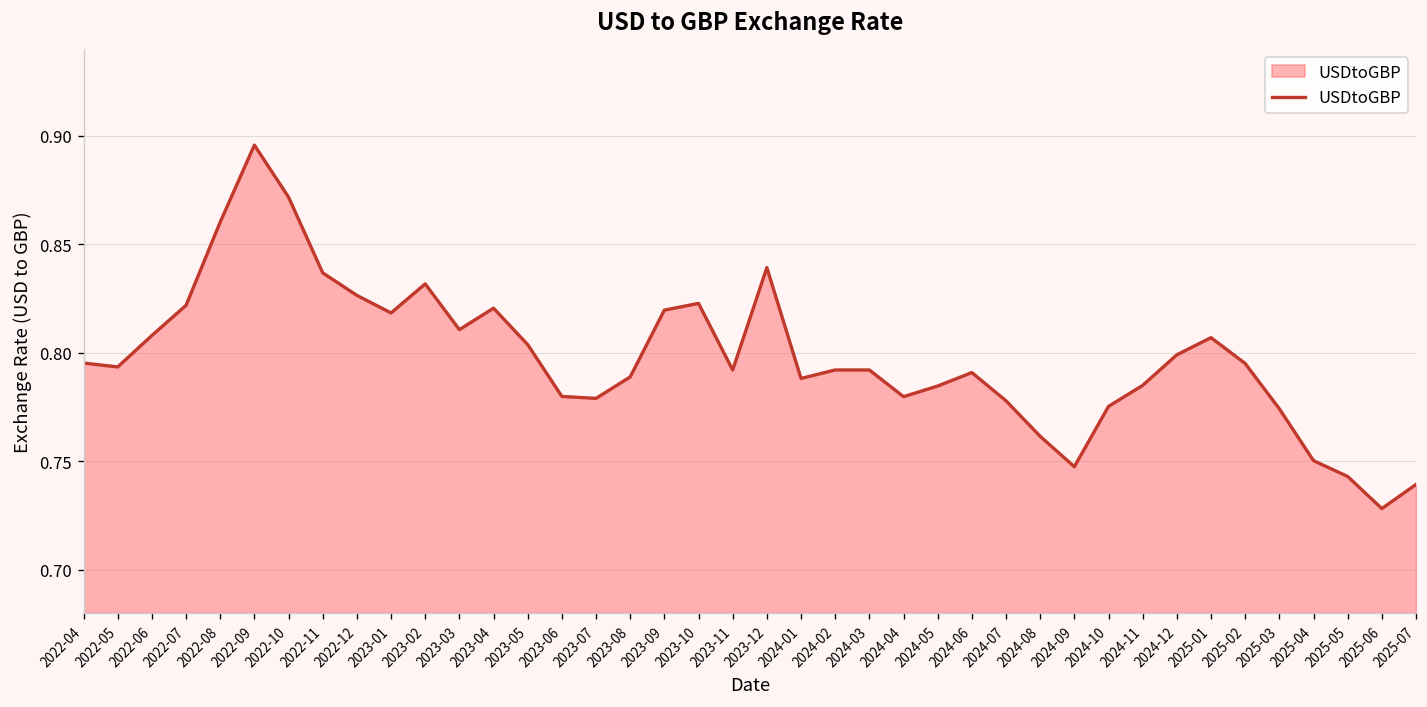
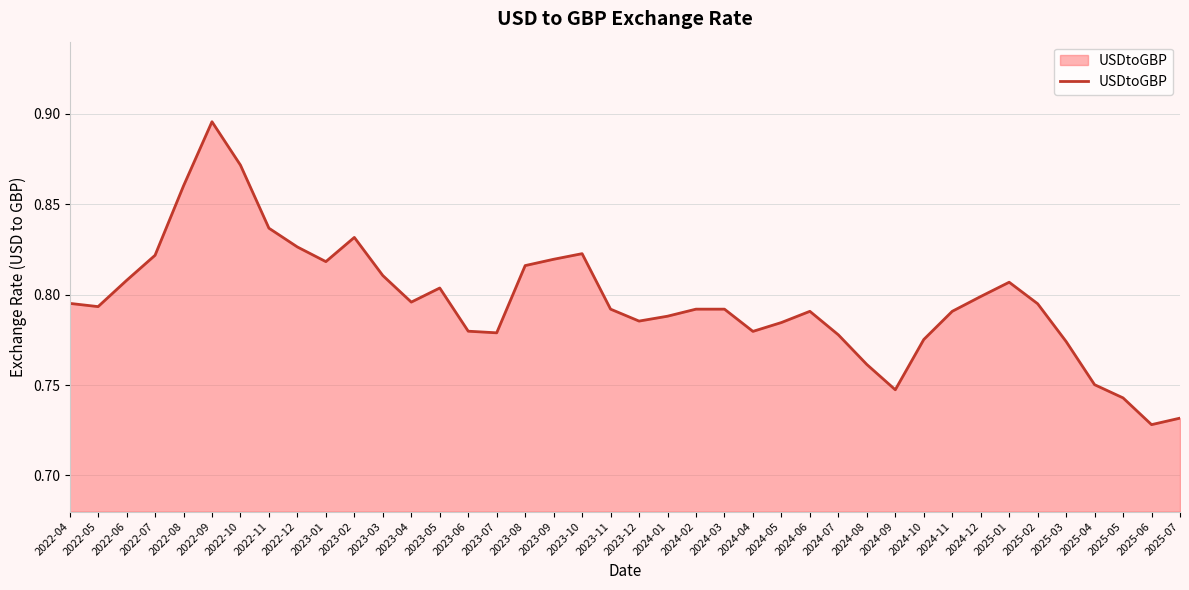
  {
    "2022-04": 0.795,
    "2022-05": 0.793,
    "2022-06": 0.808,
    "2022-07": 0.822,
    "2022-08": 0.860,
    "2022-09": 0.896,
    "2022-10": 0.872,
    "2022-11": 0.837,
    "2022-12": 0.826,
    "2023-01": 0.818,
    "2023-02": 0.832,
    "2023-03": 0.811,
-   "2023-04": 0.821,
+   "2023-04": 0.796,
    "2023-05": 0.804,
    "2023-06": 0.780,
    "2023-07": 0.779,
-   "2023-08": 0.789,
+   "2023-08": 0.816,
    "2023-09": 0.820,
    "2023-10": 0.823,
    "2023-11": 0.792,
-   "2023-12": 0.839,
+   "2023-12": 0.785,
    "2024-01": 0.788,
    "2024-02": 0.792,
    "2024-03": 0.792,
    "2024-04": 0.780,
    "2024-05": 0.785,
    "2024-06": 0.791,
    "2024-07": 0.778,
    "2024-08": 0.761,
    "2024-09": 0.747,
    "2024-10": 0.775,
-   "2024-11": 0.785,
+   "2024-11": 0.791,
    "2024-12": 0.799,
    "2025-01": 0.807,
    "2025-02": 0.795,
    "2025-03": 0.774,
    "2025-04": 0.750,
    "2025-05": 0.743,
    "2025-06": 0.728,
-   "2025-07": 0.739
+   "2025-07": 0.732
  }
